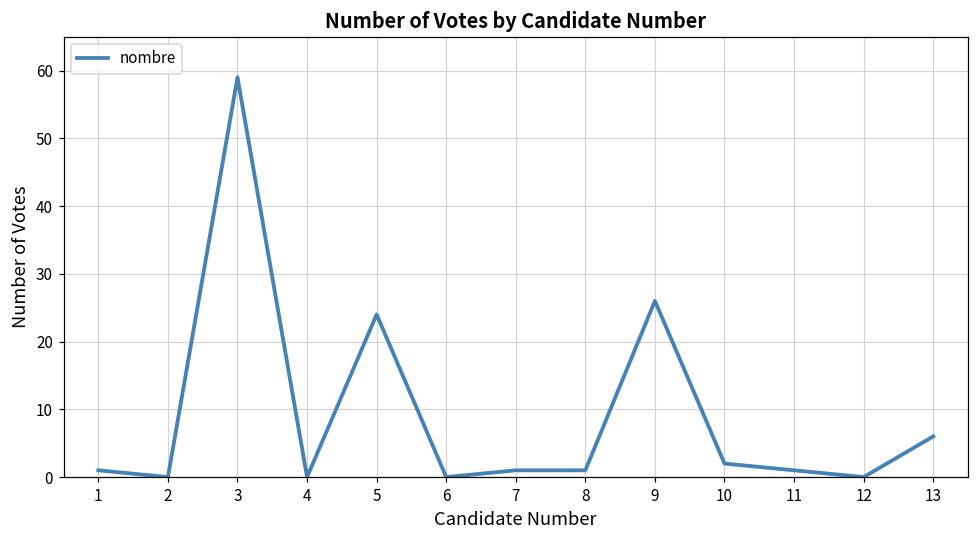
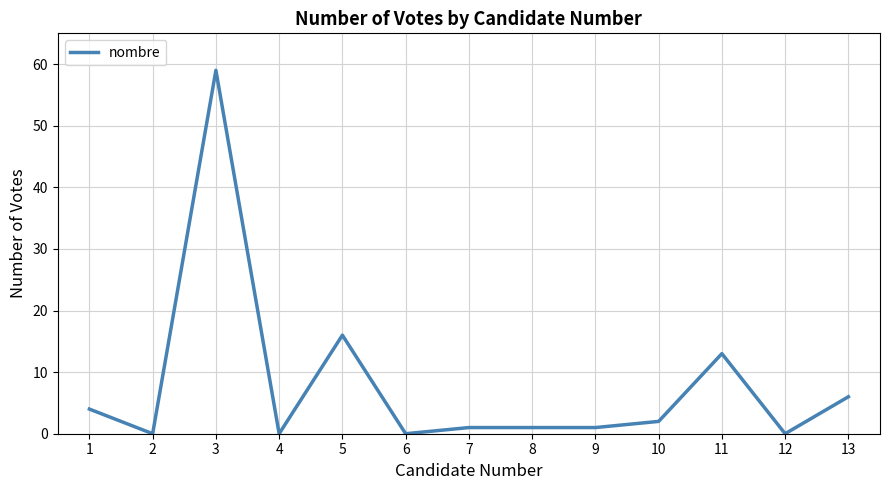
  {
-   "1": 1,
+   "1": 4,
    "2": 0,
    "3": 59,
    "4": 0,
-   "5": 24,
+   "5": 16,
    "6": 0,
    "7": 1,
    "8": 1,
-   "9": 26,
+   "9": 1,
    "10": 2,
-   "11": 1,
+   "11": 13,
    "12": 0,
    "13": 6
  }
